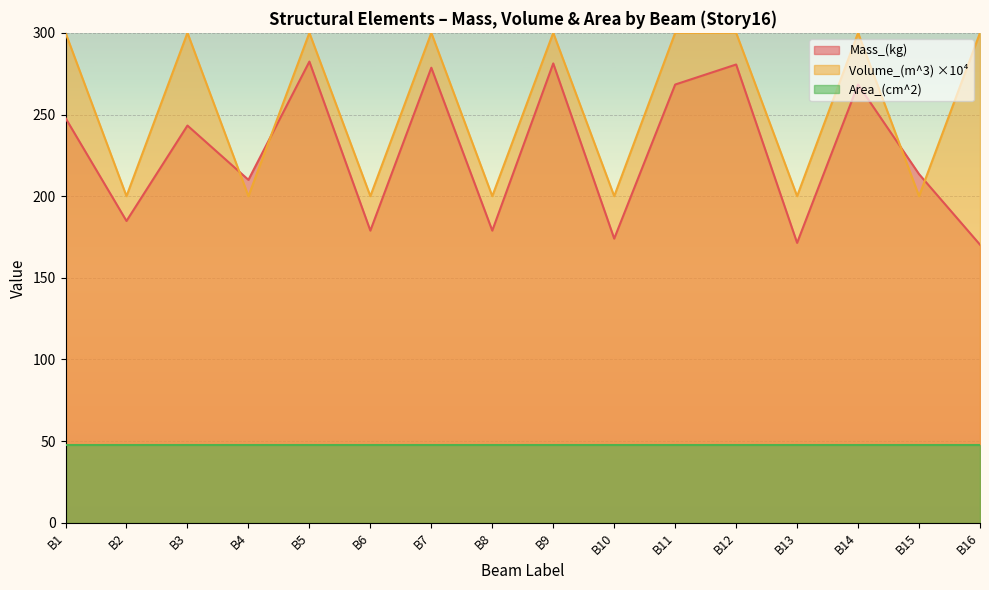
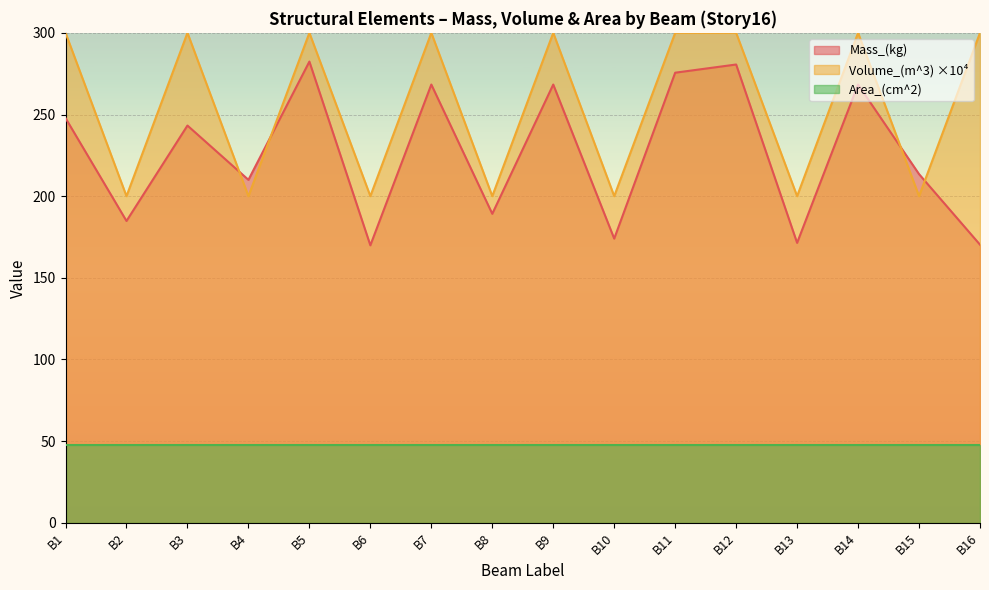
  {
    "Mass_(kg)": {
      "B1": 248,
      "B2": 185,
      "B3": 243,
      "B4": 210,
      "B5": 282,
-     "B6": 179,
-     "B7": 279,
-     "B8": 179,
-     "B9": 281,
+     "B6": 170,
+     "B7": 268,
+     "B8": 189,
+     "B9": 268,
      "B10": 174,
-     "B11": 268,
+     "B11": 276,
      "B12": 281,
      "B13": 171,
      "B15": 214,
      "B16": 170
    },
    "Volume_(m^3) ×10⁴": {
      "B1": 300,
      "B2": 200,
      "B3": 300,
      "B4": 200,
      "B5": 300,
      "B6": 200,
      "B7": 300,
      "B8": 200,
      "B9": 300,
      "B10": 200,
      "B11": 300,
      "B12": 300,
      "B13": 200,
      "B14": 300,
      "B15": 200,
      "B16": 300
    },
    "Area_(cm^2)": {
      "B1": 48,
      "B2": 48,
      "B3": 48,
      "B4": 48,
      "B5": 48,
      "B6": 48,
      "B7": 48,
      "B8": 48,
      "B9": 48,
      "B10": 48,
      "B11": 48,
      "B12": 48,
      "B13": 48,
      "B14": 48,
      "B15": 48,
      "B16": 48
    }
  }
